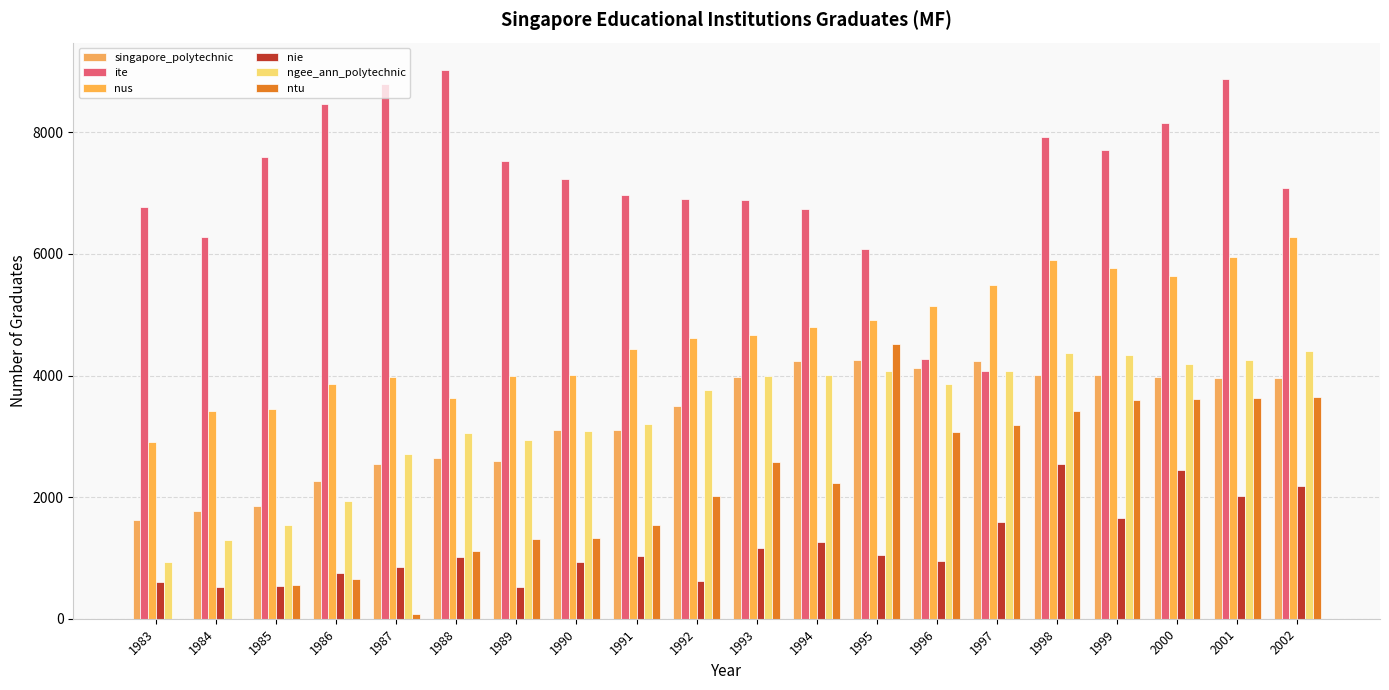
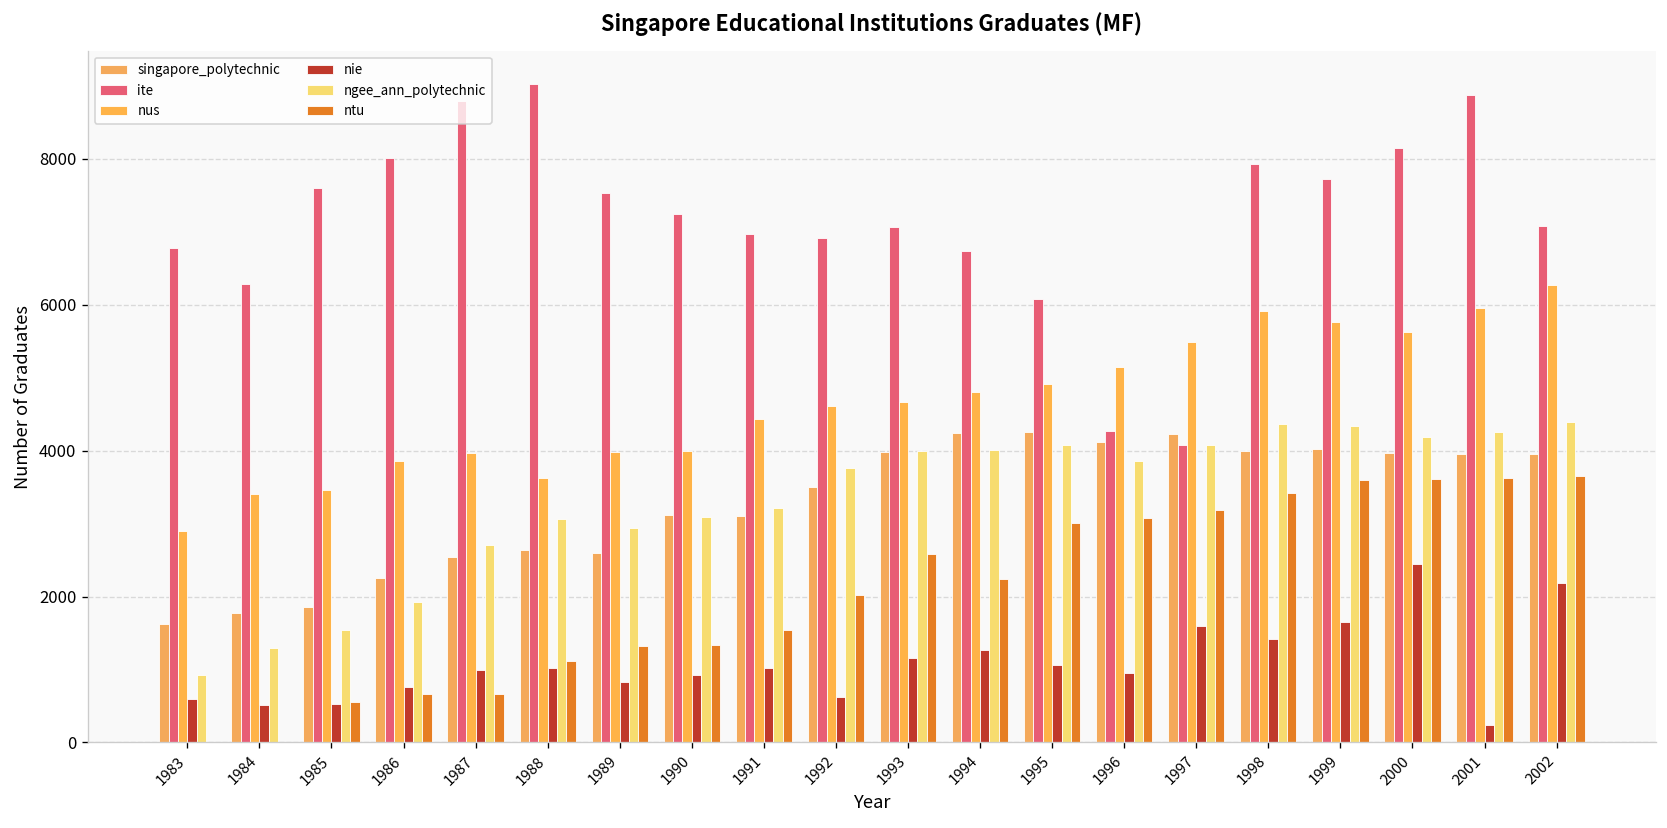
  {
    "ite": {
      "1983": 6800,
      "1984": 6300,
      "1985": 7600,
-     "1986": 8500,
+     "1986": 8000,
      "1988": 9000,
      "1989": 7500,
      "1990": 7200,
      "1991": 7000,
      "1992": 6900,
-     "1993": 6900,
+     "1993": 7100,
      "1994": 6700,
      "1995": 6100,
      "1996": 4300,
      "1997": 4100,
      "1998": 7900,
      "1999": 7700,
      "2000": 8200,
      "2001": 8900,
      "2002": 7100
    },
    "nie": {
      "1983": 600,
      "1984": 500,
      "1985": 500,
      "1986": 800,
-     "1987": 900,
+     "1987": 1000,
      "1988": 1000,
-     "1989": 500,
+     "1989": 800,
      "1990": 900,
      "1991": 1000,
      "1992": 600,
      "1993": 1200,
      "1994": 1300,
      "1995": 1100,
      "1996": 900,
      "1997": 1600,
-     "1998": 2500,
+     "1998": 1400,
      "1999": 1700,
      "2000": 2400,
-     "2001": 2000,
+     "2001": 200,
      "2002": 2200
    },
    "ntu": {
      "1983": 0,
      "1984": 0,
      "1985": 600,
      "1986": 700,
-     "1987": 100,
+     "1987": 700,
      "1988": 1100,
      "1989": 1300,
      "1990": 1300,
      "1991": 1500,
      "1992": 2000,
      "1993": 2600,
      "1994": 2200,
-     "1995": 4500,
+     "1995": 3000,
      "1996": 3100,
      "1997": 3200,
      "1998": 3400,
      "1999": 3600,
      "2000": 3600,
      "2001": 3600,
      "2002": 3600
    }
  }
